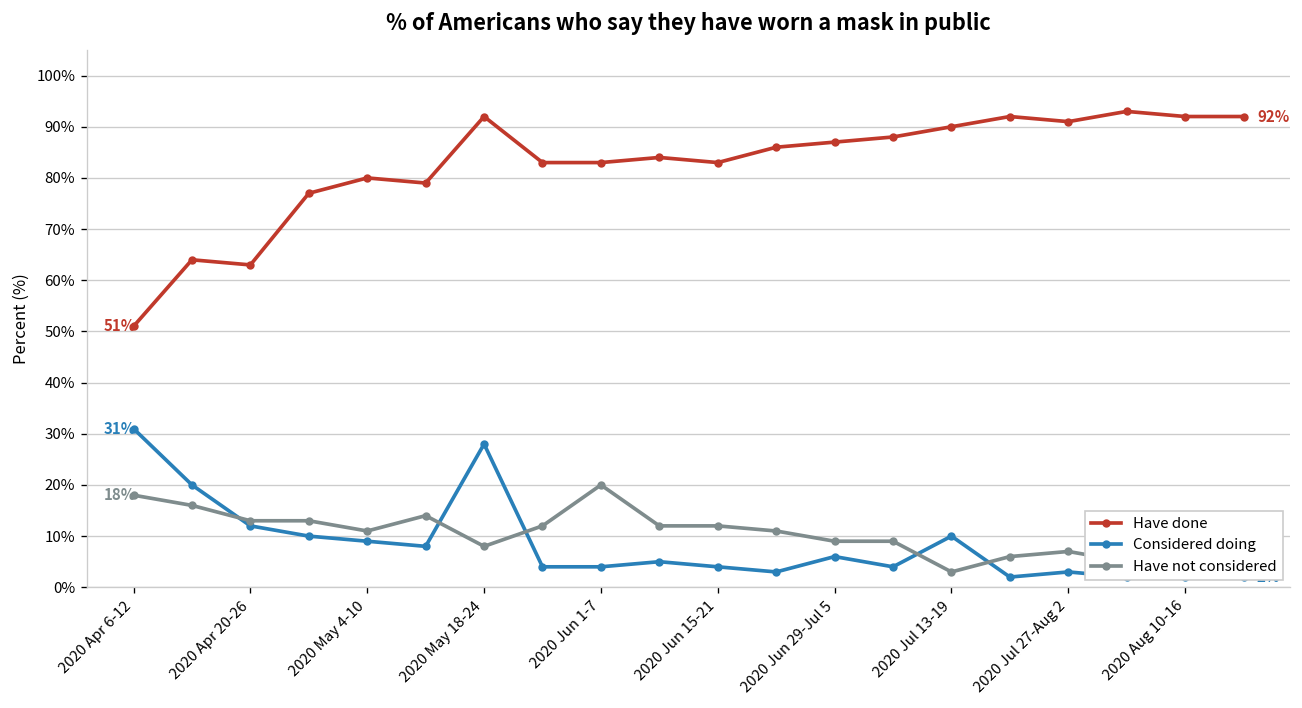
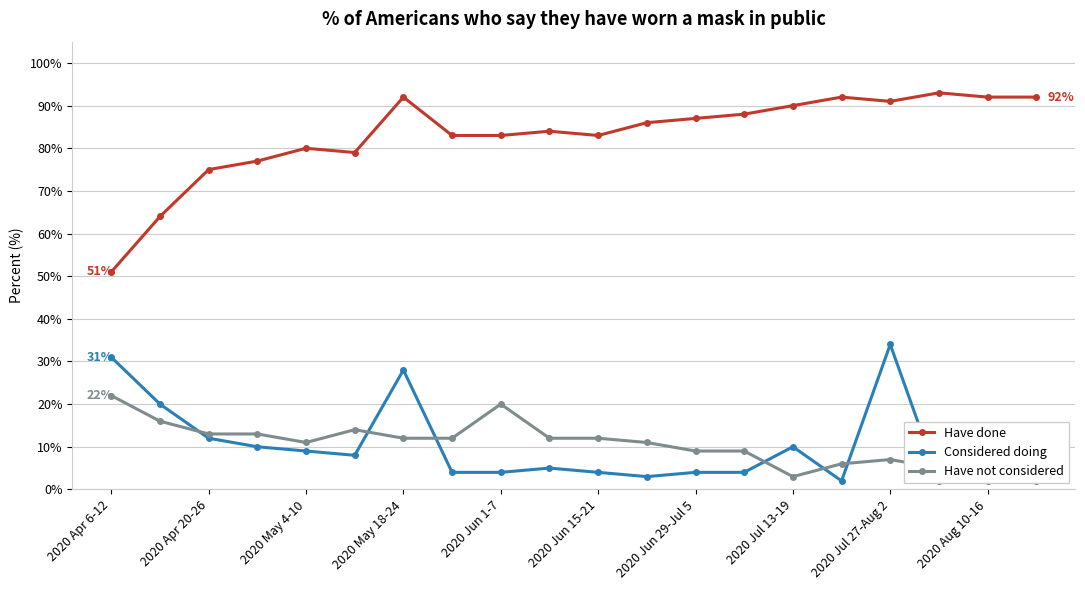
  {
    "Have done": {
-     "2020 Apr 20-26": "63%",
+     "2020 Apr 20-26": "75%",
      "2020 May 4-10": "80%",
      "2020 May 18-24": "92%",
      "2020 Jun 1-7": "83%",
      "2020 Jun 15-21": "83%",
      "2020 Jun 29-Jul 5": "87%",
      "2020 Jul 13-19": "90%",
      "2020 Jul 27-Aug 2": "91%",
      "2020 Aug 10-16": "92%"
    },
    "Considered doing": {
      "2020 Apr 20-26": "12%",
      "2020 May 4-10": "9%",
      "2020 May 18-24": "28%",
      "2020 Jun 1-7": "4%",
      "2020 Jun 15-21": "4%",
-     "2020 Jun 29-Jul 5": "6%",
+     "2020 Jun 29-Jul 5": "4%",
      "2020 Jul 13-19": "10%",
-     "2020 Jul 27-Aug 2": "3%"
+     "2020 Jul 27-Aug 2": "34%"
    },
    "Have not considered": {
-     "2020 Apr 6-12": "18%",
-     "2020 May 18-24": "8%"
+     "2020 Apr 6-12": "22%",
+     "2020 May 18-24": "12%"
    }
  }
